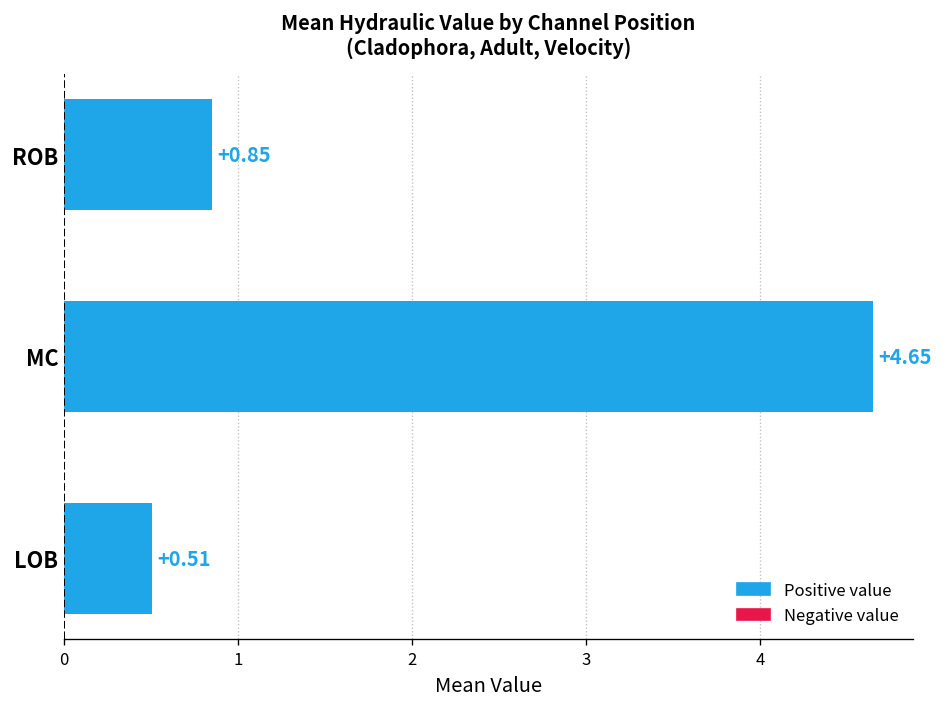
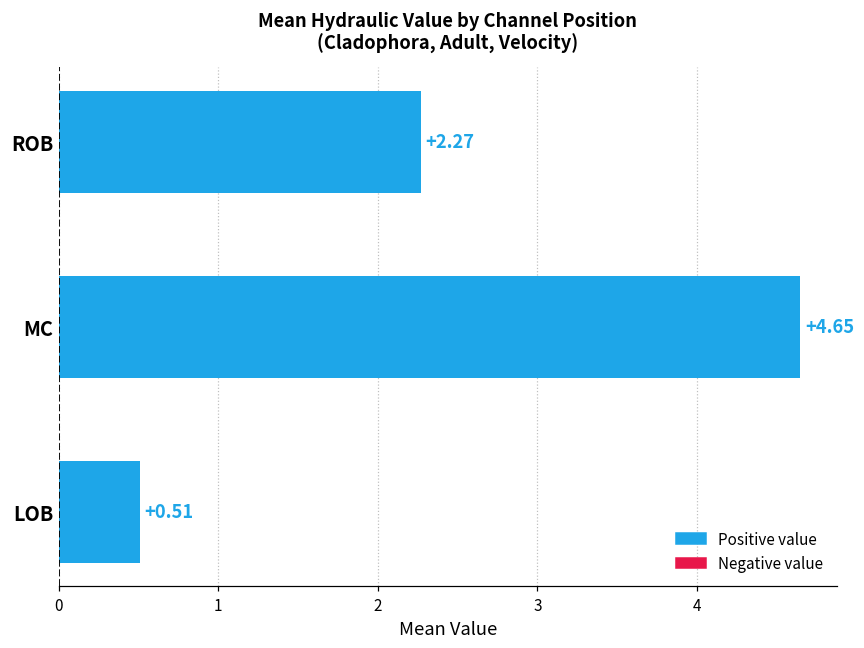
  {
-   "ROB": "+0.85",
+   "ROB": "+2.27",
    "MC": "+4.65",
    "LOB": "+0.51"
  }
